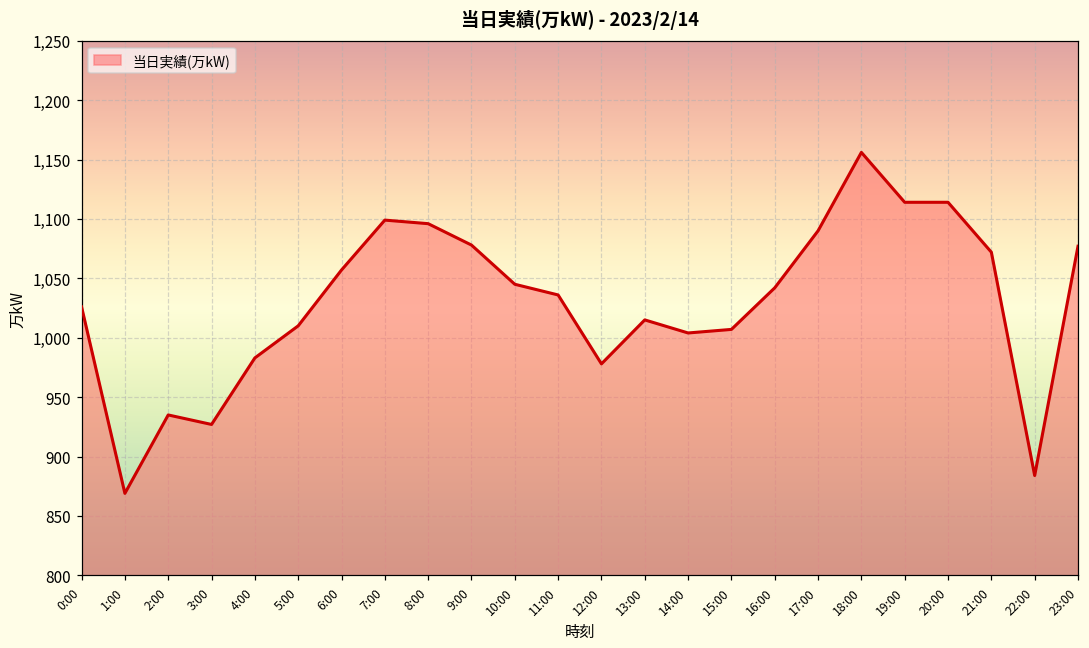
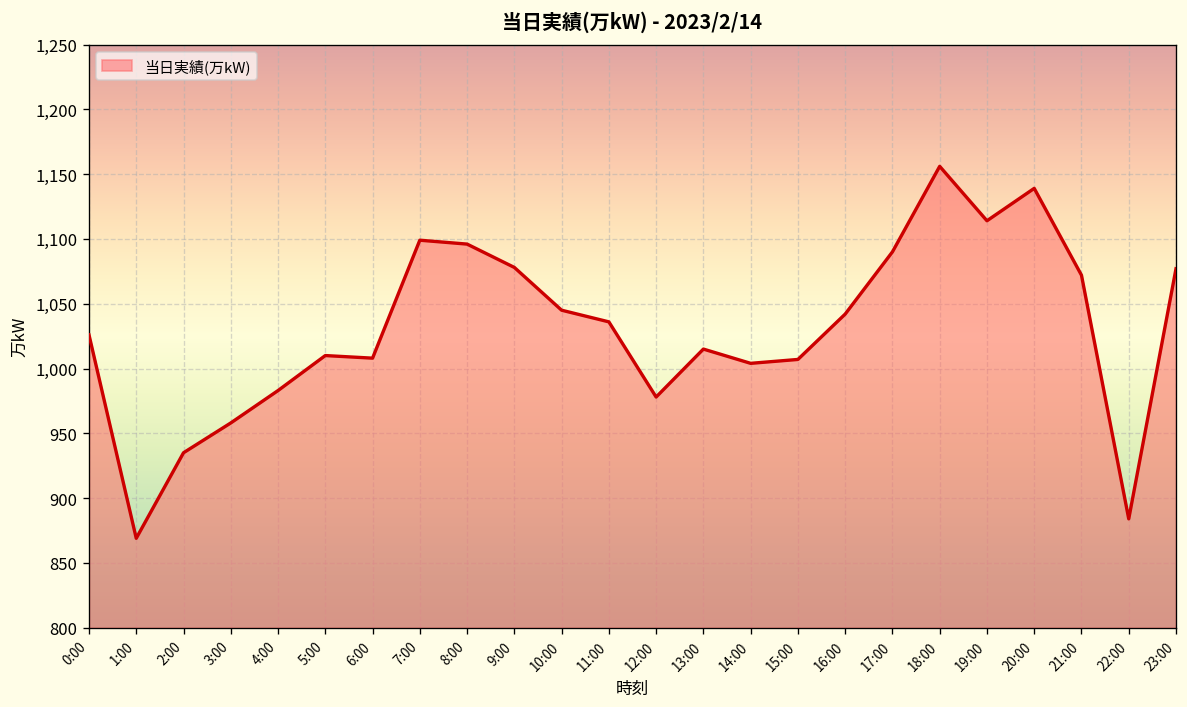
  {
    "0:00": "1,026",
    "1:00": "869",
    "2:00": "935",
-   "3:00": "927",
+   "3:00": "958",
    "4:00": "983",
    "5:00": "1,010",
-   "6:00": "1,057",
+   "6:00": "1,008",
    "7:00": "1,099",
    "8:00": "1,096",
    "9:00": "1,078",
    "10:00": "1,045",
    "11:00": "1,036",
    "12:00": "978",
    "13:00": "1,015",
    "14:00": "1,004",
    "15:00": "1,007",
    "16:00": "1,042",
    "17:00": "1,090",
    "18:00": "1,156",
    "19:00": "1,114",
-   "20:00": "1,114",
+   "20:00": "1,139",
    "21:00": "1,072",
    "22:00": "884",
    "23:00": "1,077"
  }
